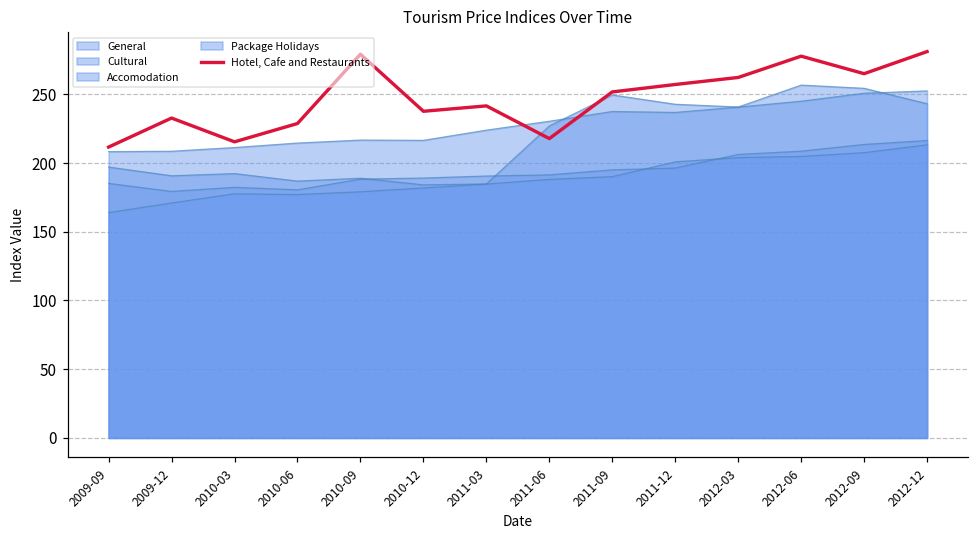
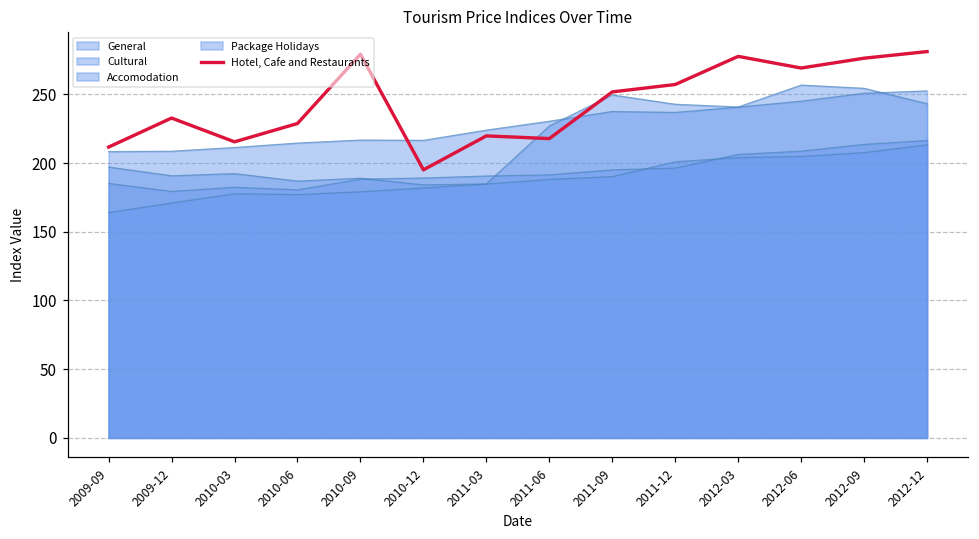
  {
    "Hotel, Cafe and Restaurants": {
      "2009-09": 212,
      "2009-12": 233,
      "2010-03": 215,
      "2010-06": 229,
-     "2010-12": 238,
-     "2011-03": 242,
+     "2010-12": 195,
+     "2011-03": 220,
      "2011-06": 218,
      "2011-09": 252,
      "2011-12": 257,
-     "2012-03": 262,
-     "2012-06": 278,
-     "2012-09": 265,
+     "2012-03": 278,
+     "2012-06": 269,
+     "2012-09": 276,
      "2012-12": 281
    }
  }
